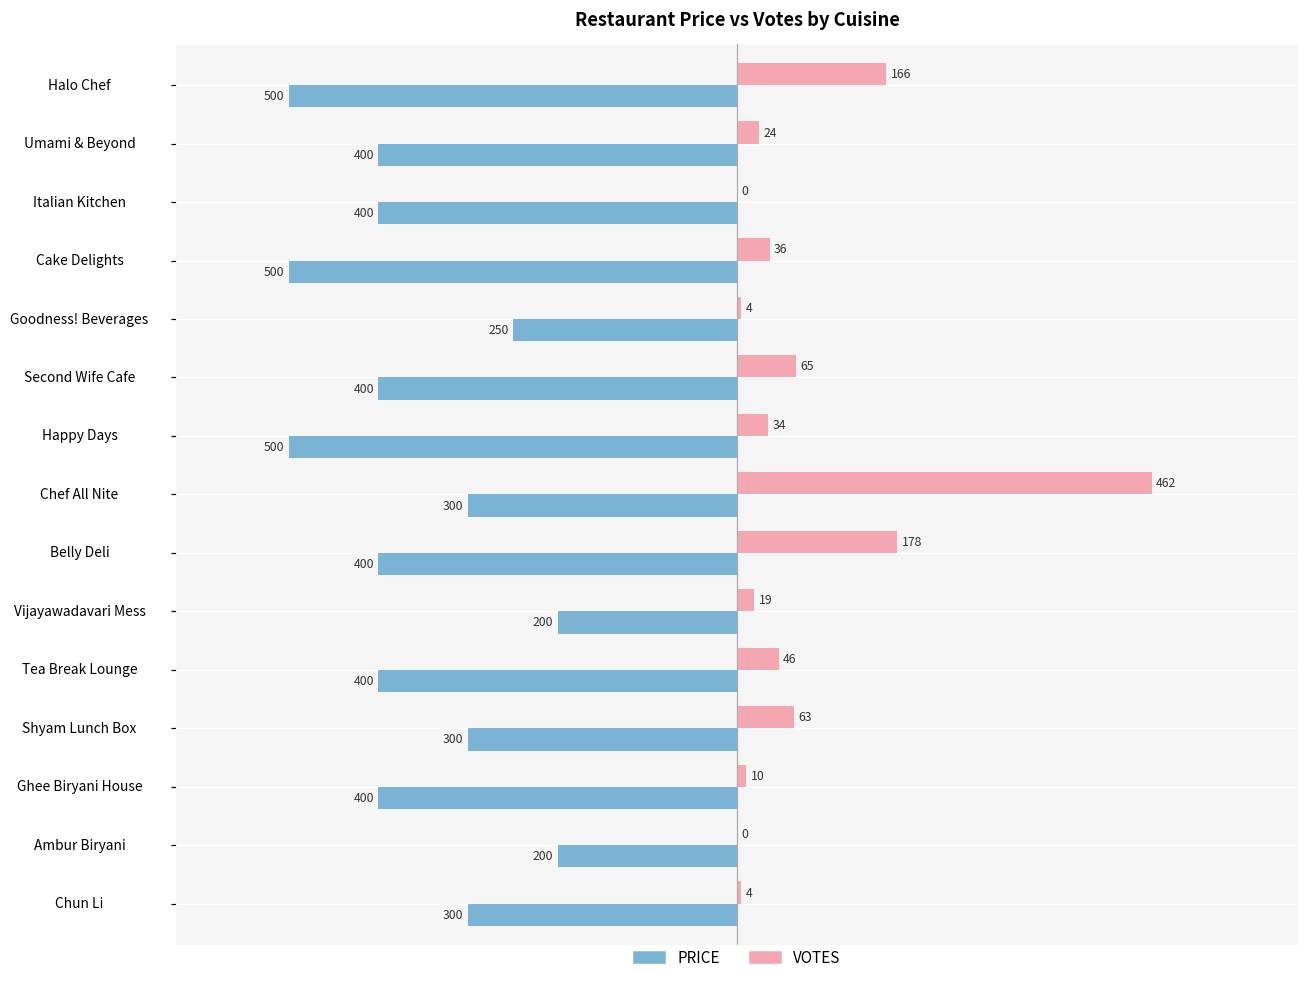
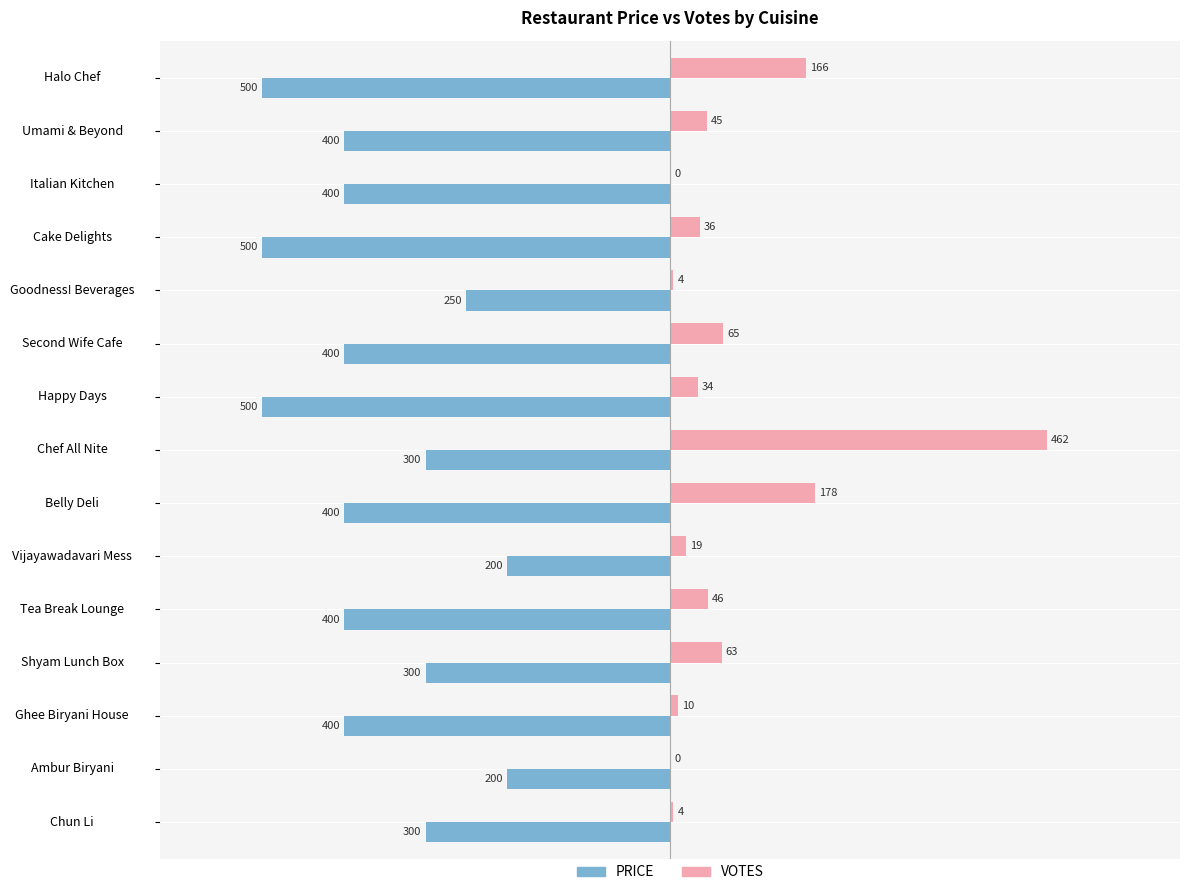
  {
    "VOTES": {
      "Halo Chef": 166,
-     "Umami & Beyond": 24,
+     "Umami & Beyond": 45,
      "Italian Kitchen": 0,
      "Cake Delights": 36,
      "Goodness! Beverages": 4,
      "Second Wife Cafe": 65,
      "Happy Days": 34,
      "Chef All Nite": 462,
      "Belly Deli": 178,
      "Vijayawadavari Mess": 19,
      "Tea Break Lounge": 46,
      "Shyam Lunch Box": 63,
      "Ghee Biryani House": 10,
      "Ambur Biryani": 0,
      "Chun Li": 4
    }
  }
